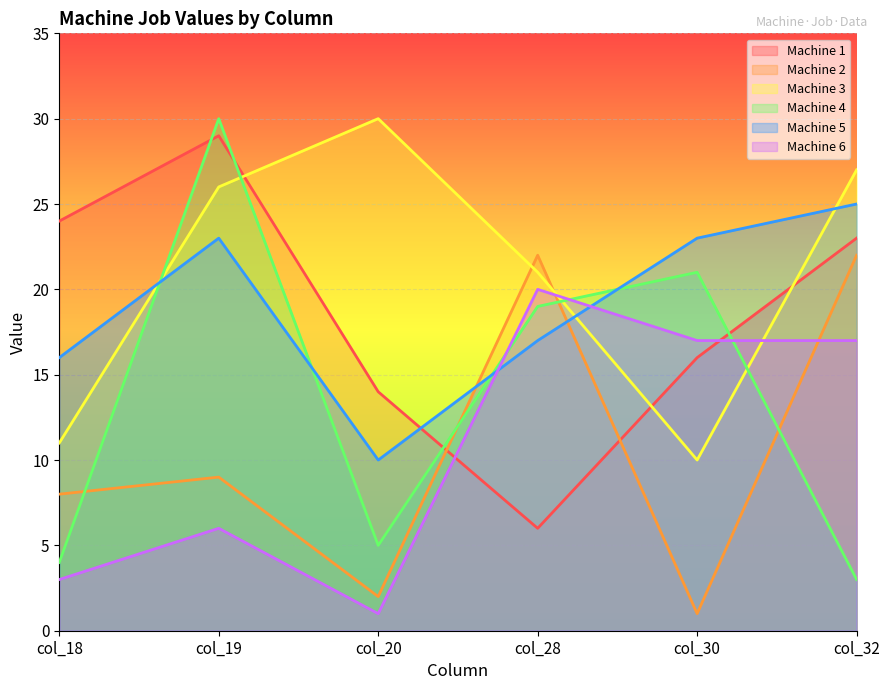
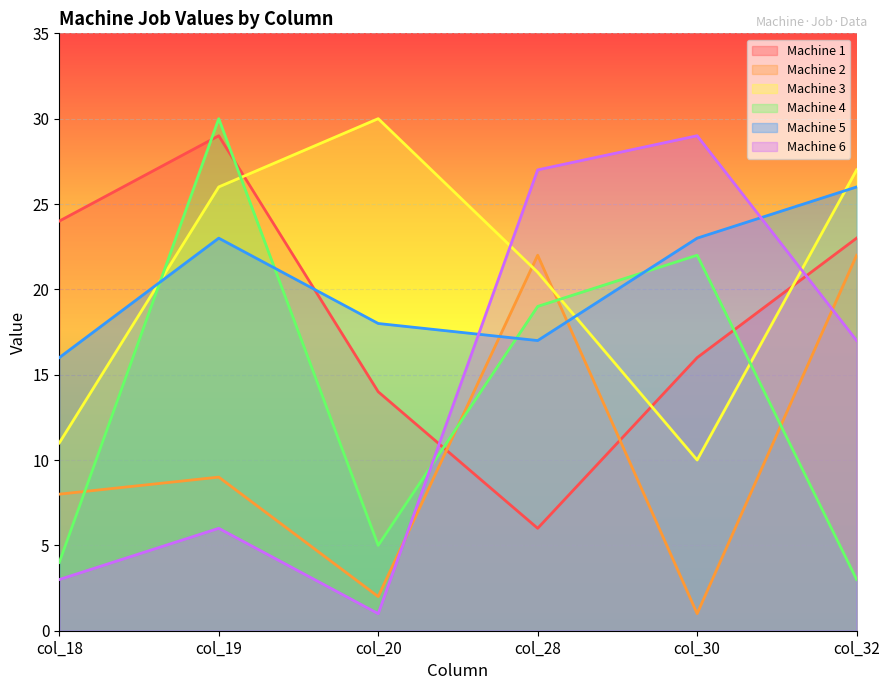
  {
    "Machine 4": {
      "col_18": 4,
      "col_19": 30,
      "col_20": 5,
      "col_28": 19,
-     "col_30": 21,
+     "col_30": 22,
      "col_32": 3
    },
    "Machine 5": {
      "col_18": 16,
      "col_19": 23,
-     "col_20": 10,
+     "col_20": 18,
      "col_28": 17,
      "col_30": 23,
-     "col_32": 25
+     "col_32": 26
    },
    "Machine 6": {
      "col_18": 3,
      "col_19": 6,
      "col_20": 1,
-     "col_28": 20,
-     "col_30": 17,
+     "col_28": 27,
+     "col_30": 29,
      "col_32": 17
    }
  }
